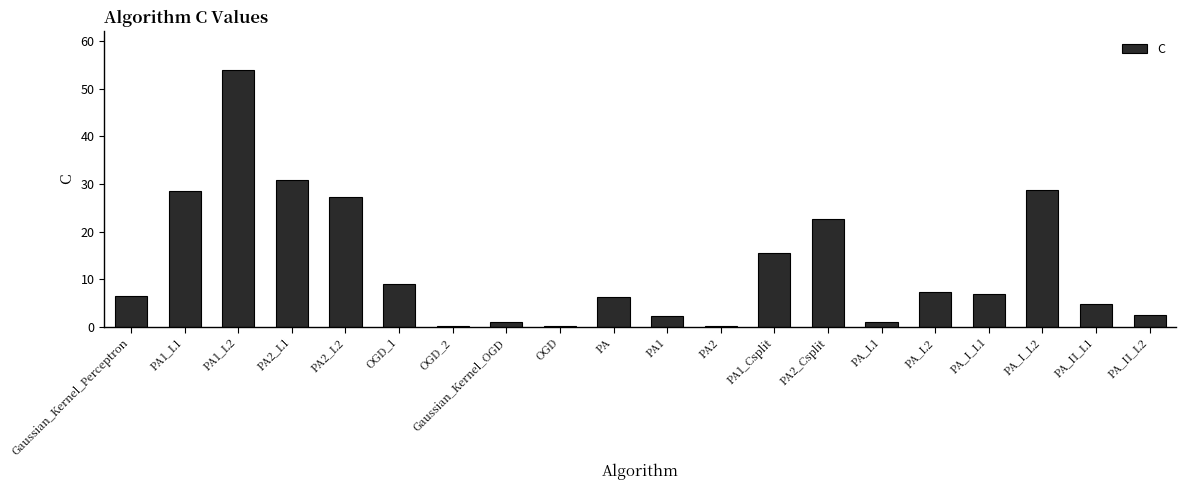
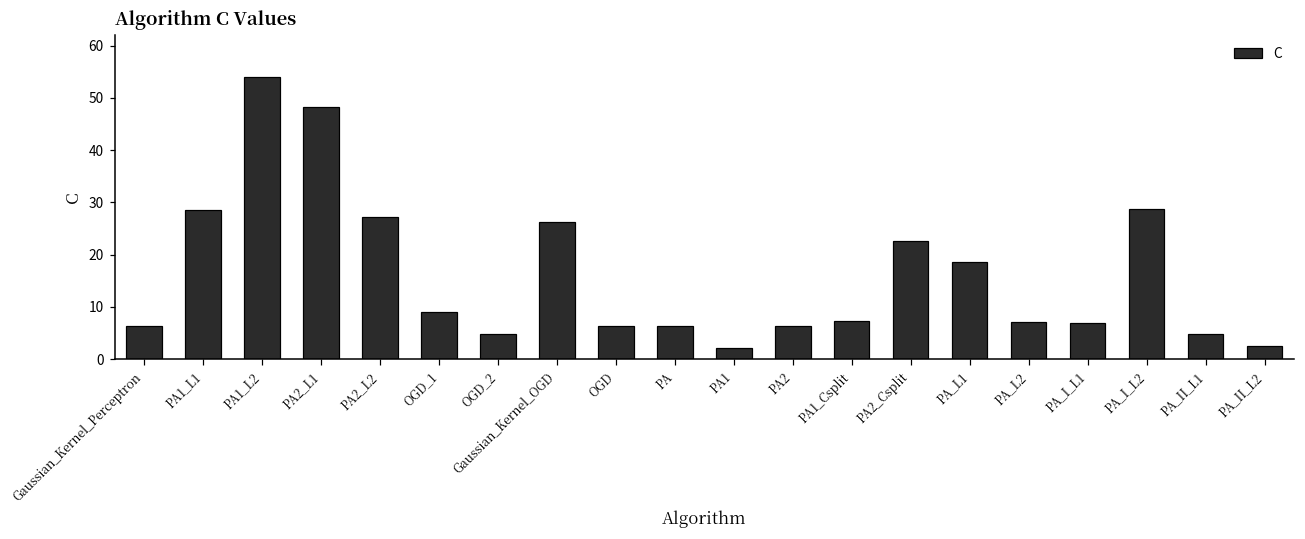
  {
    "Gaussian_Kernel_Perceptron": 6,
    "PA1_L1": 29,
    "PA1_L2": 54,
-   "PA2_L1": 31,
+   "PA2_L1": 48,
    "PA2_L2": 27,
    "OGD_1": 9,
-   "OGD_2": 0,
-   "Gaussian_Kernel_OGD": 1,
-   "OGD": 0,
+   "OGD_2": 5,
+   "Gaussian_Kernel_OGD": 26,
+   "OGD": 6,
    "PA": 6,
    "PA1": 2,
-   "PA2": 0,
-   "PA1_Csplit": 16,
+   "PA2": 6,
+   "PA1_Csplit": 7,
    "PA2_Csplit": 23,
-   "PA_L1": 1,
+   "PA_L1": 19,
    "PA_L2": 7,
    "PA_I_L1": 7,
    "PA_I_L2": 29,
    "PA_II_L1": 5,
    "PA_II_L2": 2
  }
